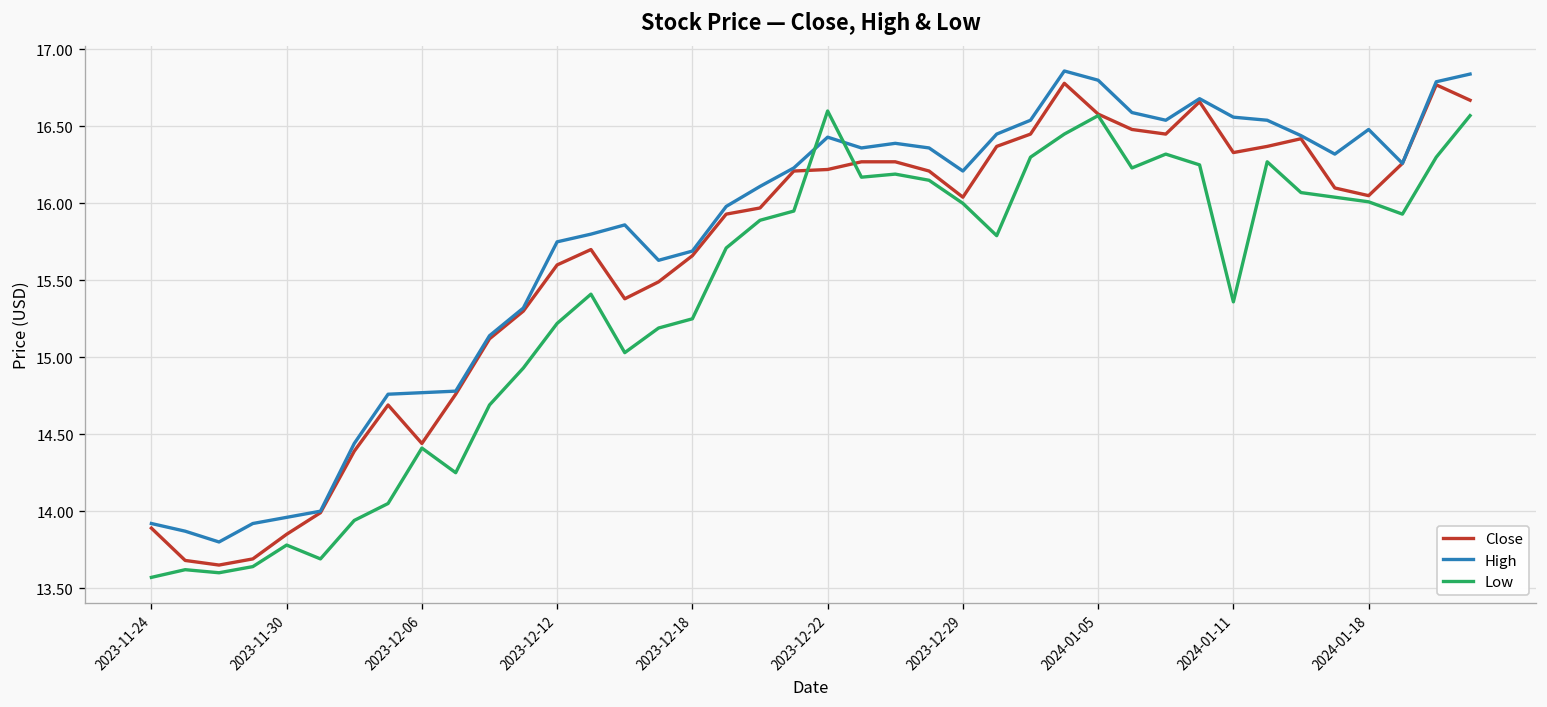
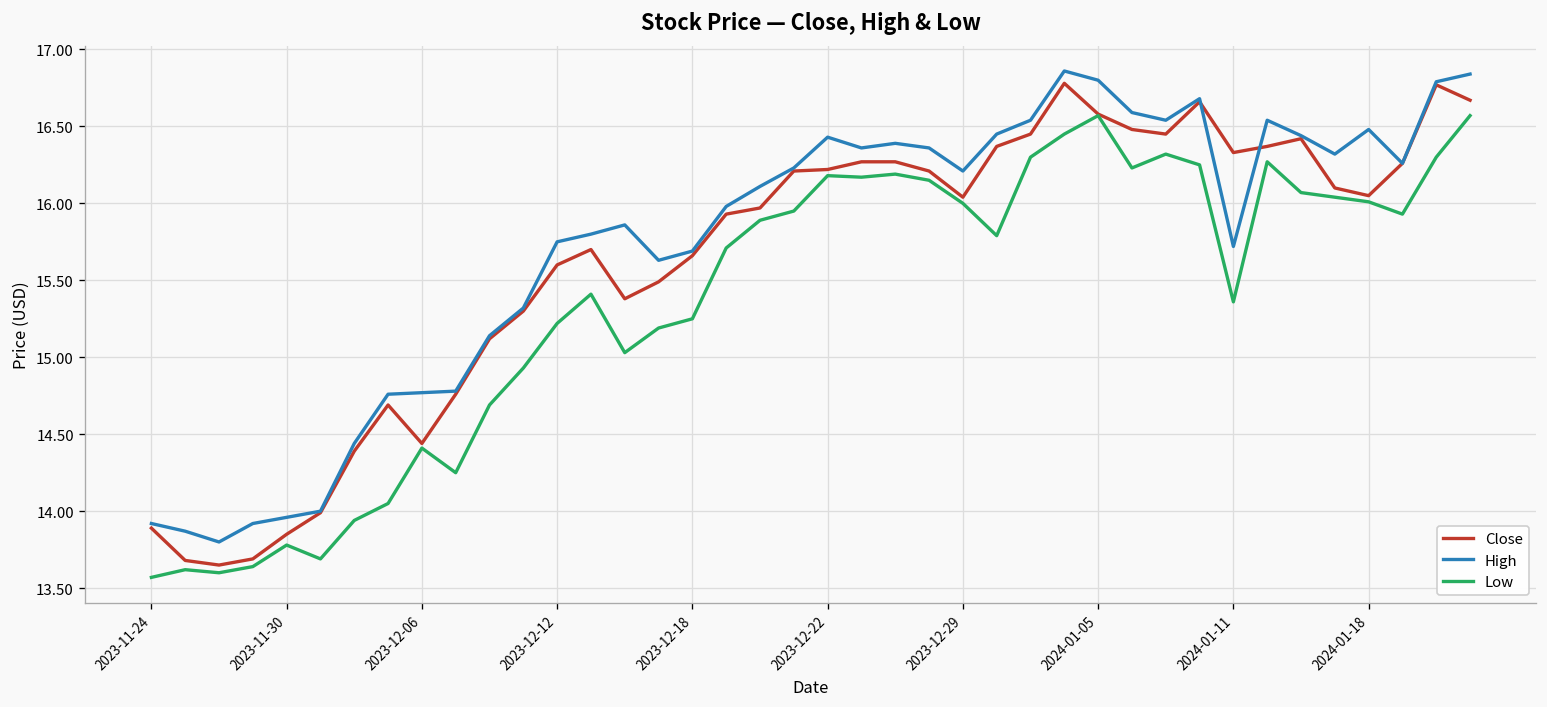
  {
    "Close": {
      "2023-11-24": 13.89,
      "2023-11-30": 13.85,
      "2023-12-06": 14.44,
      "2023-12-12": 15.60,
      "2023-12-18": 15.66,
      "2023-12-22": 16.22,
      "2023-12-29": 16.04,
      "2024-01-11": 16.33,
      "2024-01-18": 16.05
    },
    "High": {
      "2023-11-24": 13.92,
      "2023-11-30": 13.96,
      "2023-12-06": 14.77,
      "2023-12-12": 15.75,
      "2023-12-18": 15.69,
      "2023-12-22": 16.43,
      "2023-12-29": 16.21,
      "2024-01-05": 16.80,
-     "2024-01-11": 16.56,
+     "2024-01-11": 15.72,
      "2024-01-18": 16.48
    },
    "Low": {
      "2023-11-24": 13.57,
      "2023-11-30": 13.78,
      "2023-12-06": 14.41,
      "2023-12-12": 15.22,
      "2023-12-18": 15.25,
-     "2023-12-22": 16.60,
+     "2023-12-22": 16.18,
      "2023-12-29": 16.00,
      "2024-01-11": 15.36,
      "2024-01-18": 16.01
    }
  }
